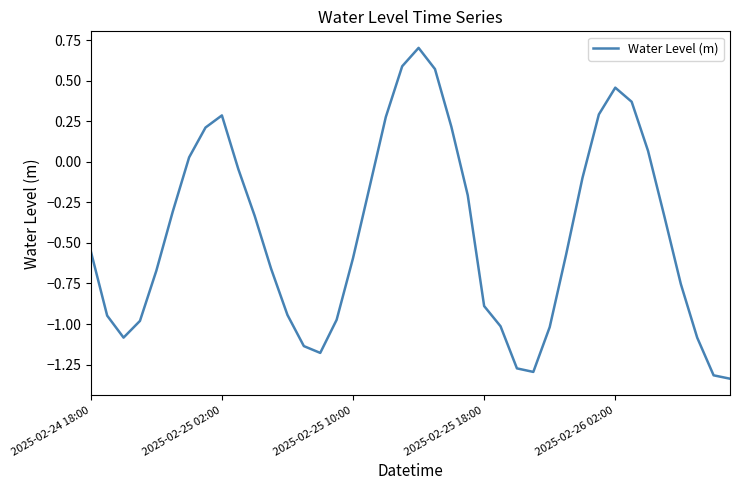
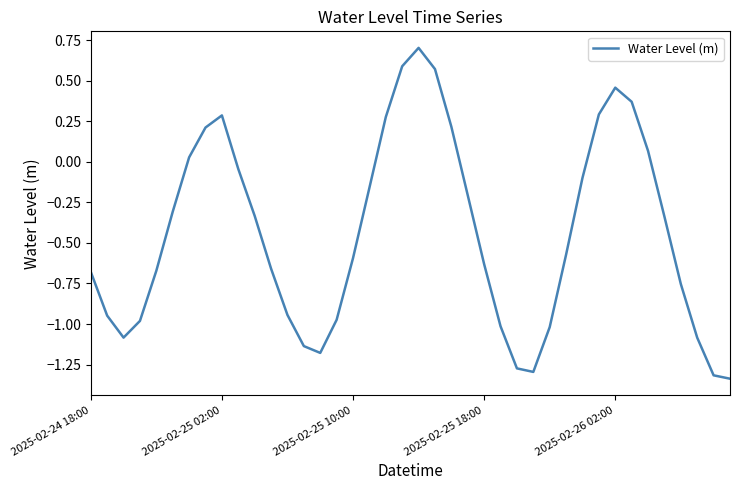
  {
-   "2025-02-24 18:00": -0.55,
+   "2025-02-24 18:00": -0.68,
    "2025-02-25 02:00": 0.29,
    "2025-02-25 10:00": -0.59,
-   "2025-02-25 18:00": -0.89,
+   "2025-02-25 18:00": -0.63,
    "2025-02-26 02:00": 0.46
  }
